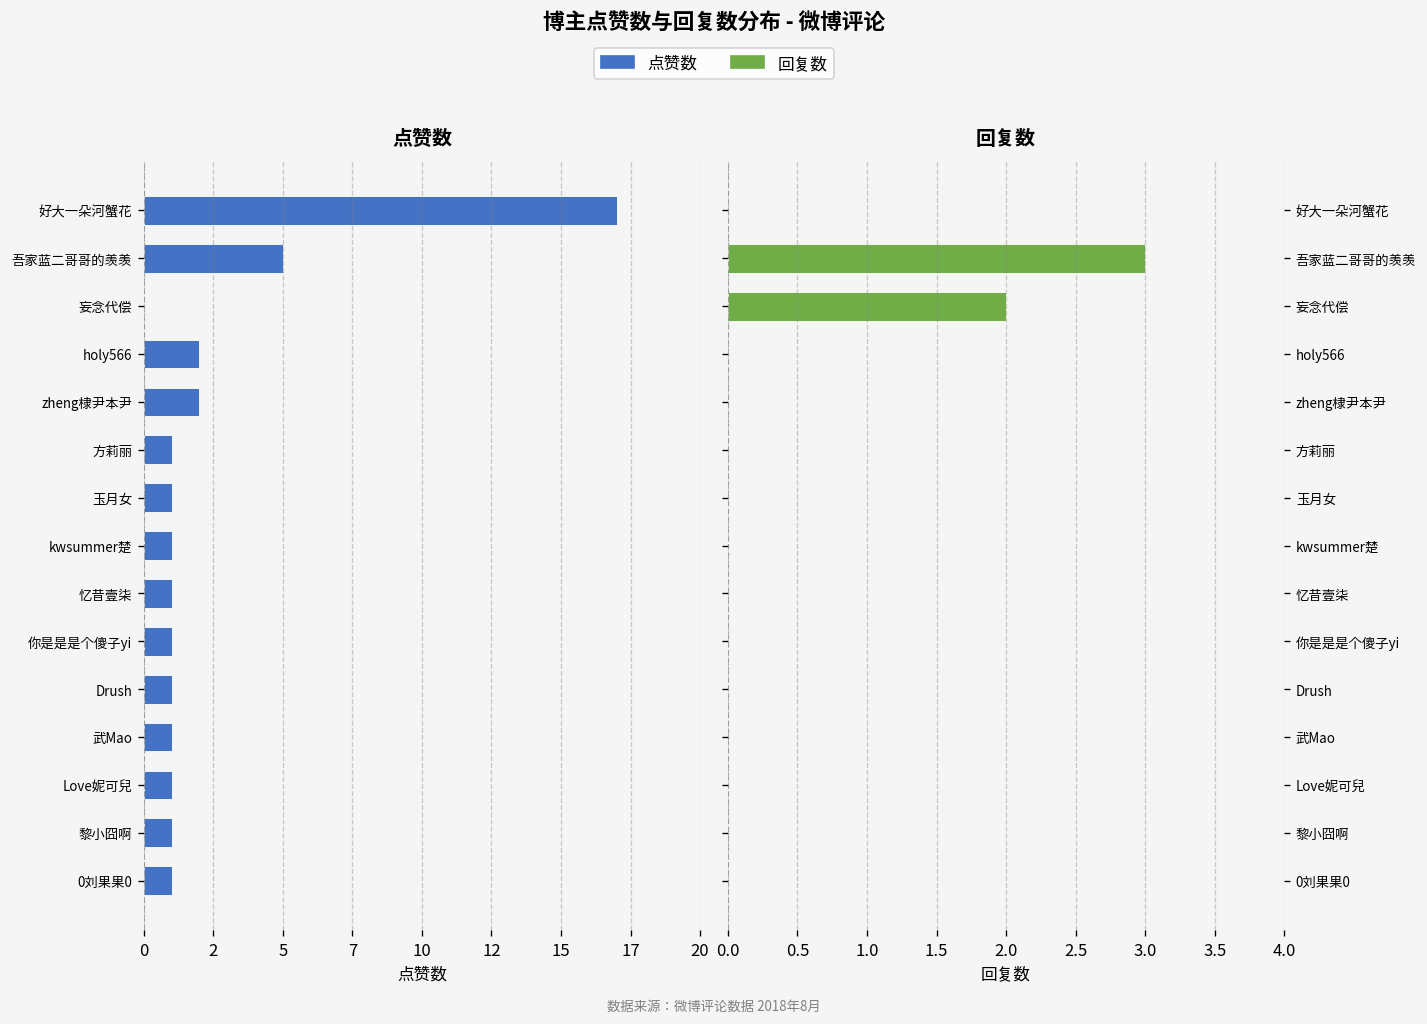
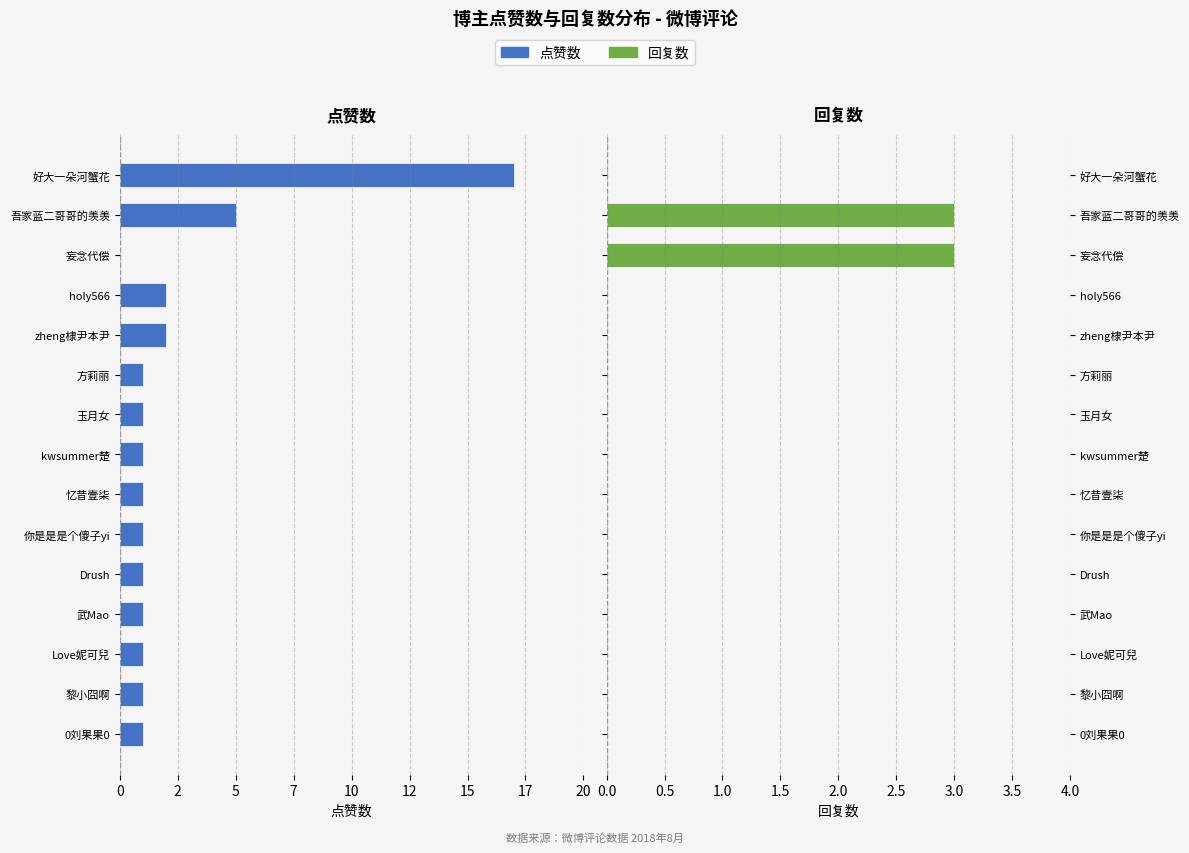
  {
    "回复数": {
      "好大一朵河蟹花": 0,
      "吾家蓝二哥哥的羡羡": 3,
-     "妄念代偿": 2,
+     "妄念代偿": 3,
      "holy566": 0,
      "zheng棣尹本尹": 0,
      "方莉丽": 0,
      "玉月女": 0,
      "kwsummer楚": 0,
      "忆昔壹柒": 0,
      "你是是是个傻子yi": 0,
      "Drush": 0,
      "武Mao": 0,
      "Love妮可兒": 0,
      "黎小囧啊": 0,
      "0刘果果0": 0
    }
  }
